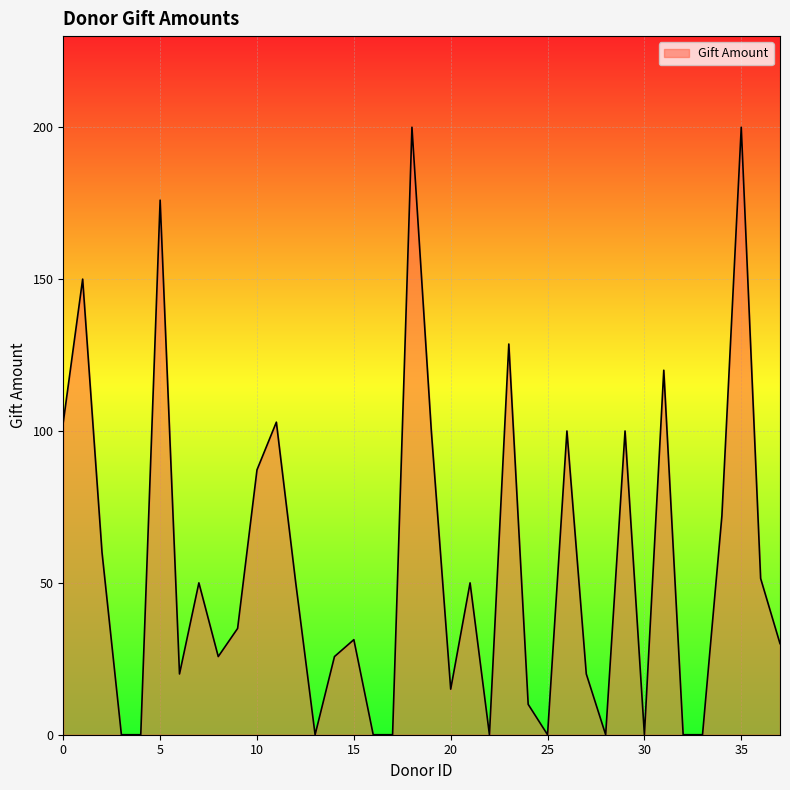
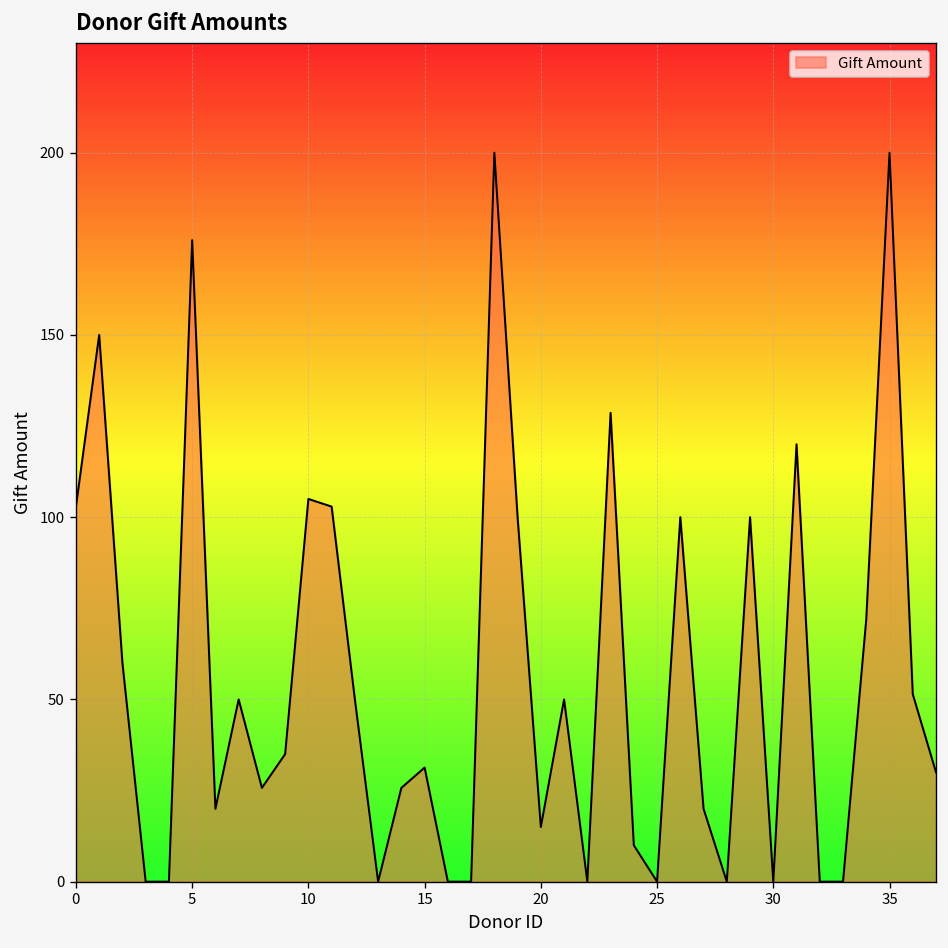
  {
    "0": 103,
    "5": 176,
-   "10": 87,
+   "10": 105,
    "15": 31,
    "20": 15,
    "25": 0,
    "30": 0,
    "35": 200
  }
